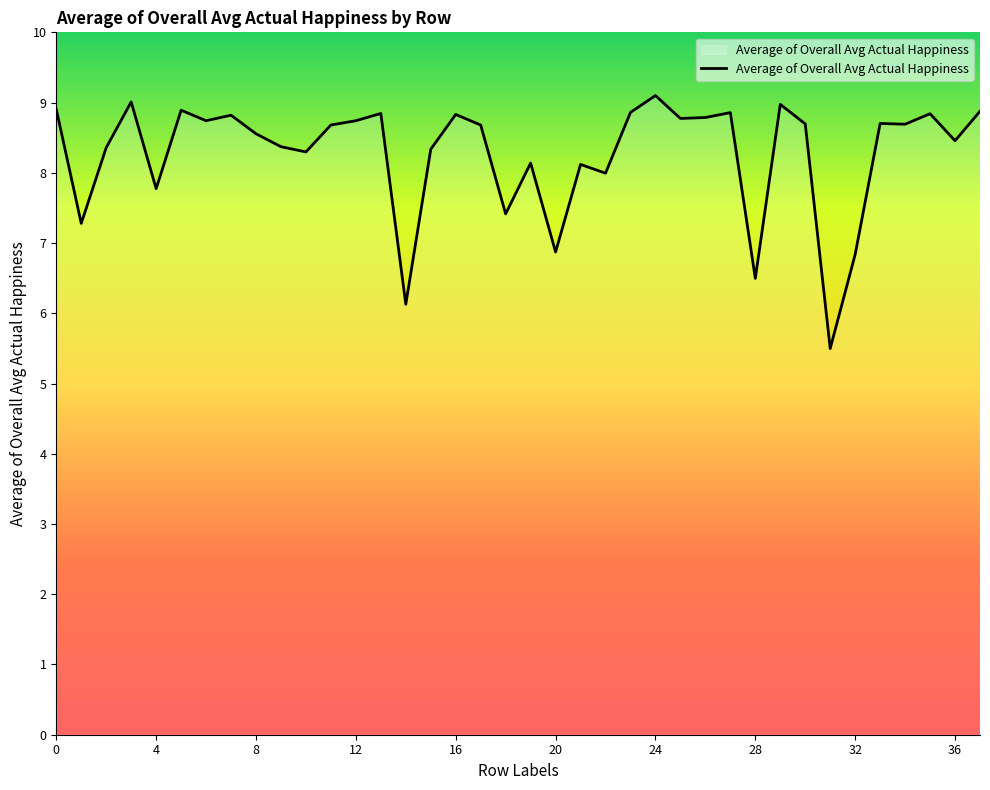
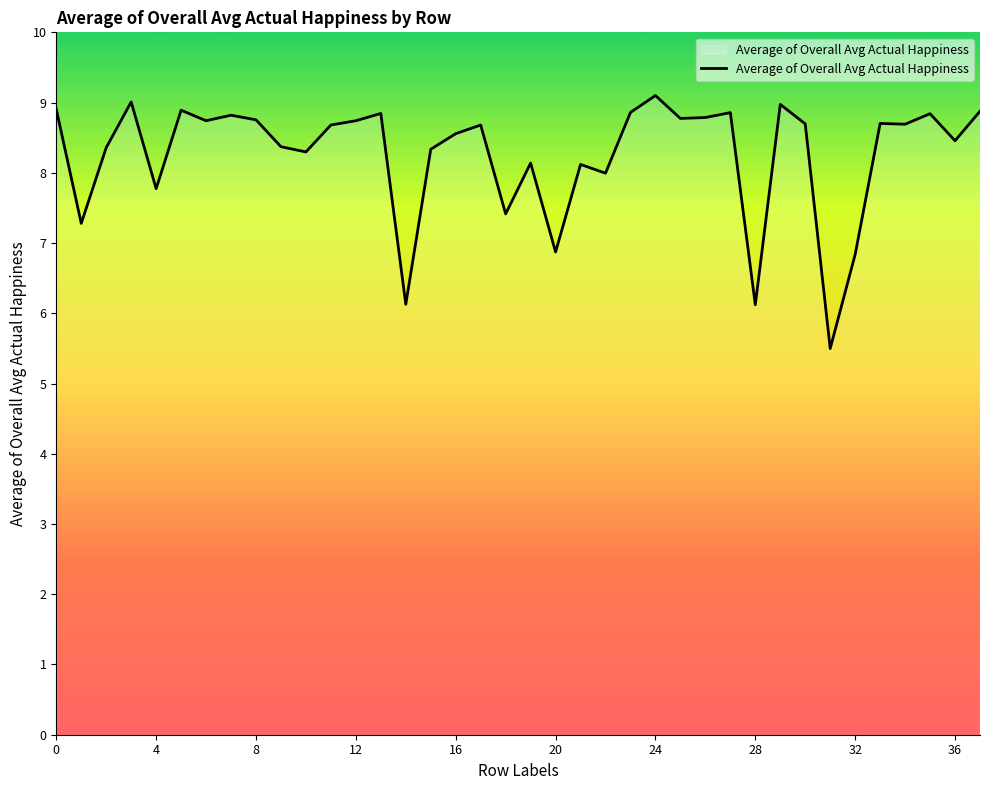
  {
    "0": 8.9,
    "4": 7.8,
-   "8": 8.6,
+   "8": 8.8,
    "12": 8.7,
-   "16": 8.8,
+   "16": 8.6,
    "20": 6.9,
    "24": 9.1,
-   "28": 6.5,
+   "28": 6.1,
    "32": 6.8,
    "36": 8.5
  }
